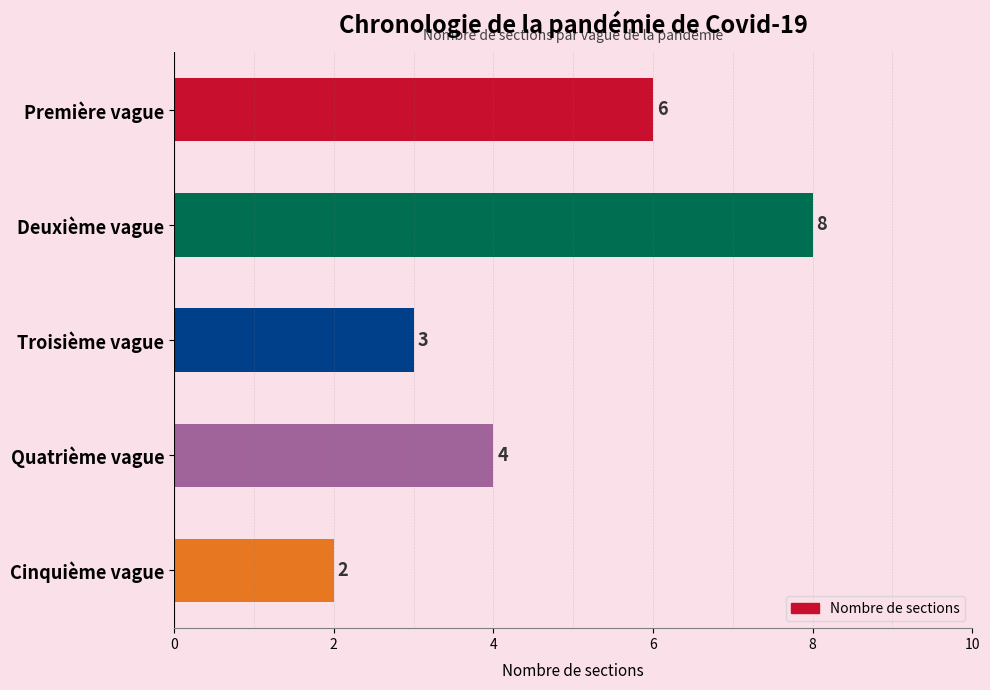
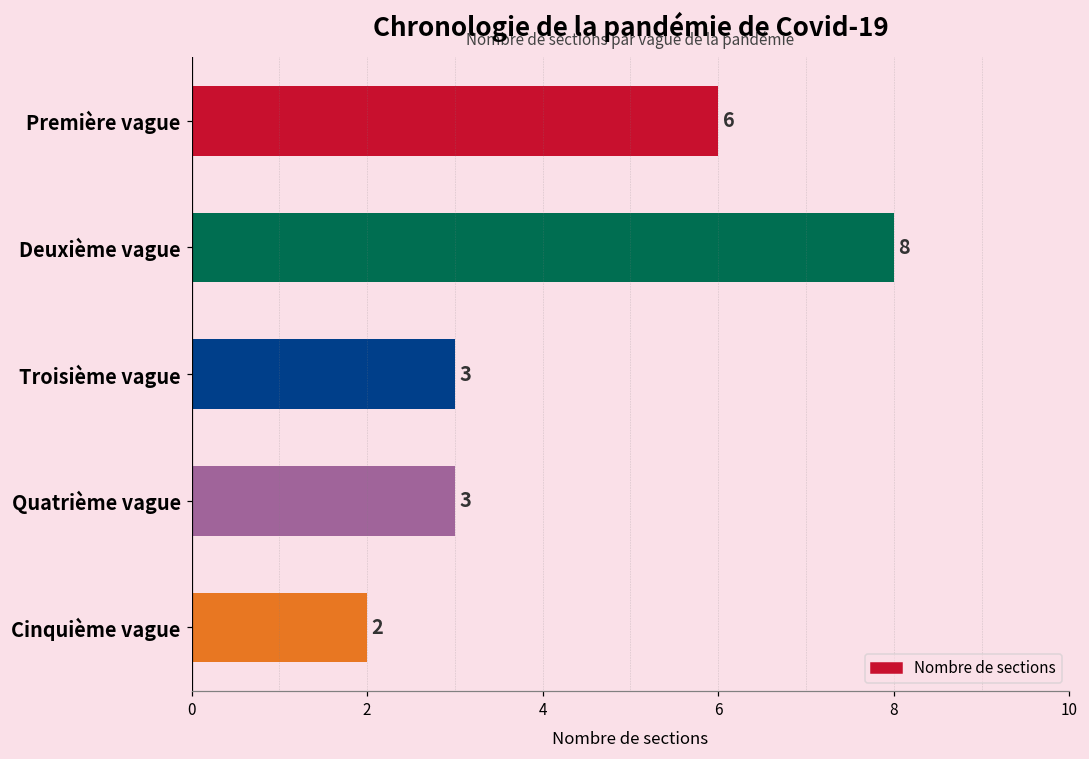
  {
    "Première vague": 6,
    "Deuxième vague": 8,
    "Troisième vague": 3,
-   "Quatrième vague": 4,
+   "Quatrième vague": 3,
    "Cinquième vague": 2
  }
